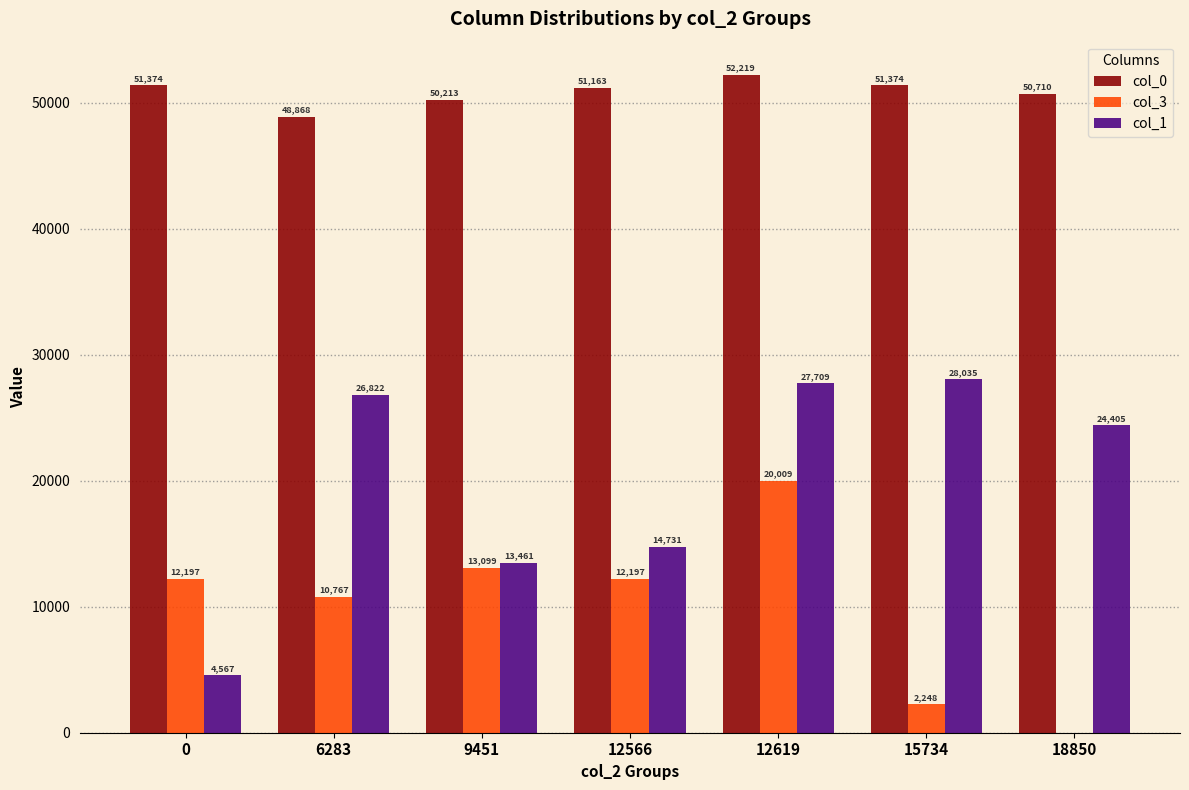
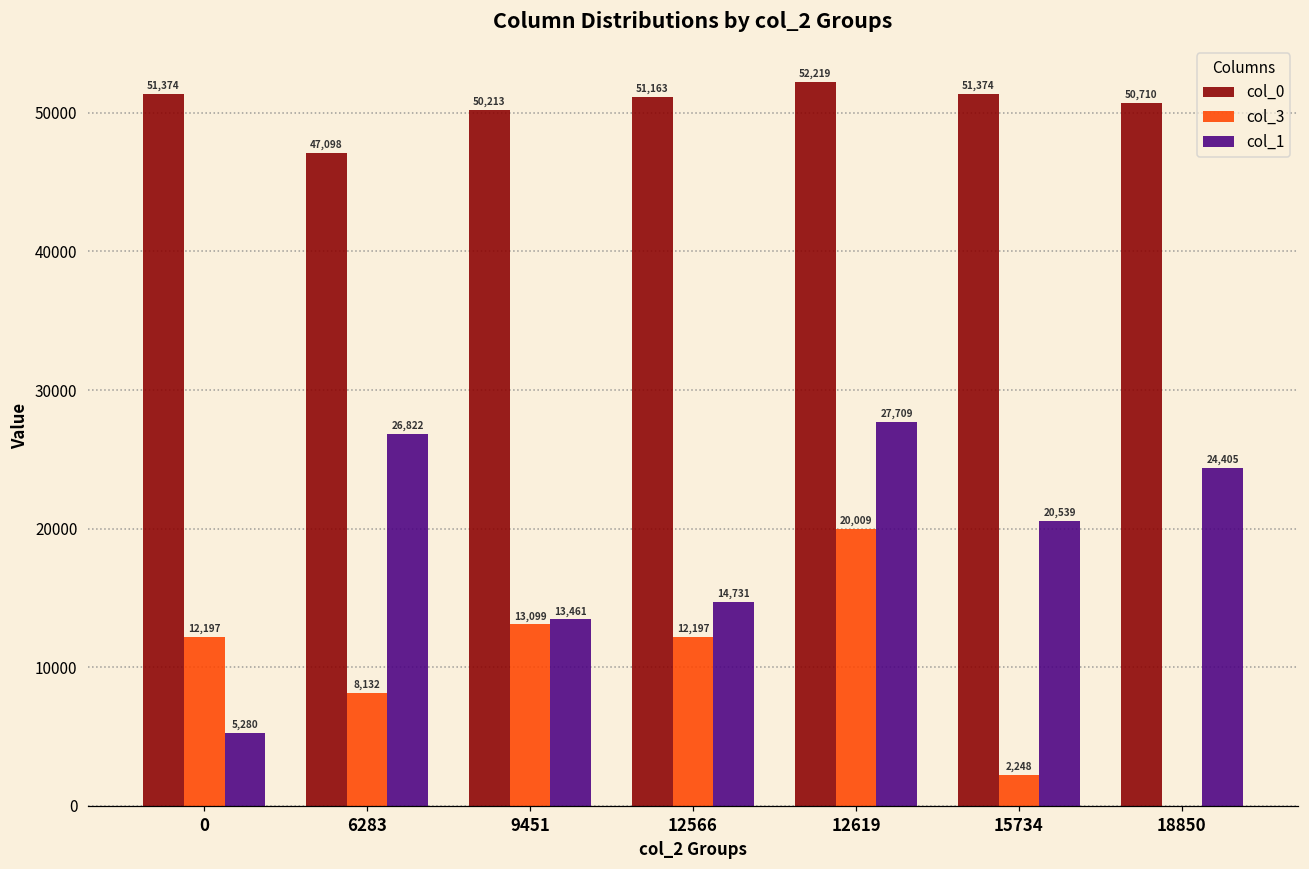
  {
    "col_0": {
      "0": "51,374",
-     "6283": "48,868",
+     "6283": "47,098",
      "9451": "50,213",
      "12566": "51,163",
      "12619": "52,219",
      "15734": "51,374",
      "18850": "50,710"
    },
    "col_3": {
      "0": "12,197",
-     "6283": "10,767",
+     "6283": "8,132",
      "9451": "13,099",
      "12566": "12,197",
      "12619": "20,009",
      "15734": "2,248"
    },
    "col_1": {
-     "0": "4,567",
+     "0": "5,280",
      "6283": "26,822",
      "9451": "13,461",
      "12566": "14,731",
      "12619": "27,709",
-     "15734": "28,035",
+     "15734": "20,539",
      "18850": "24,405"
    }
  }
